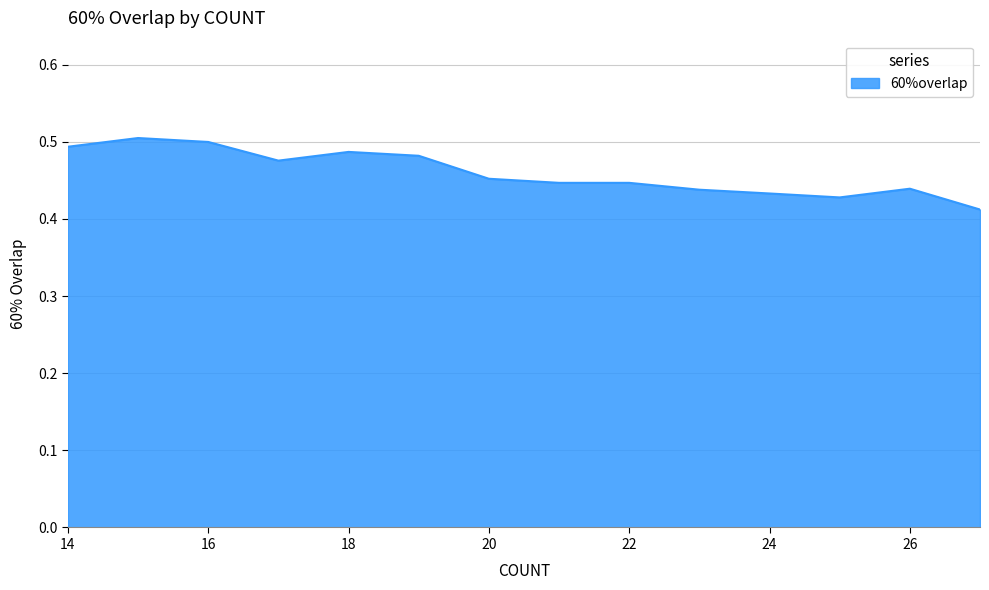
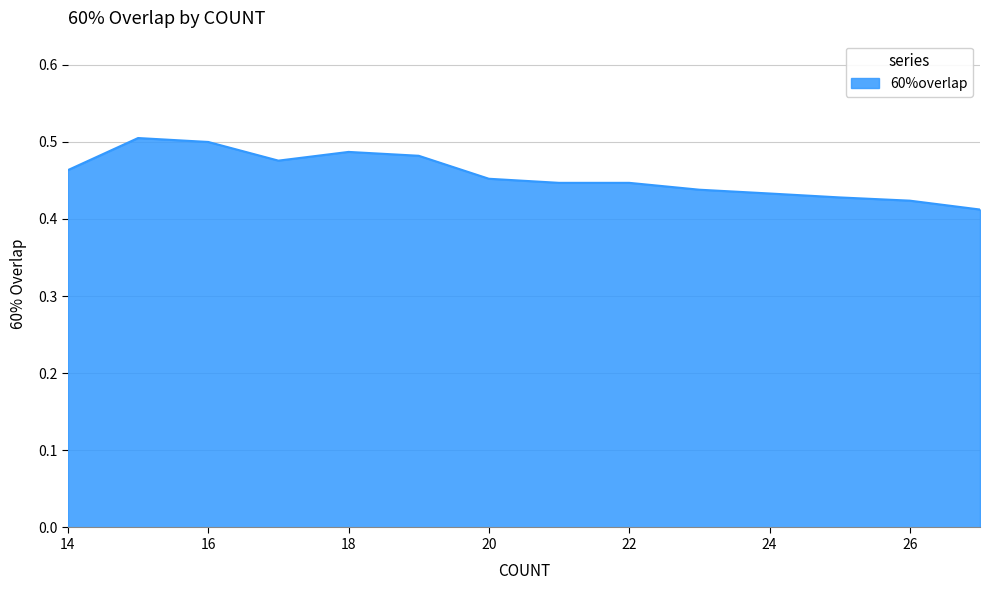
  {
-   "14": 0.49,
+   "14": 0.46,
    "16": 0.50,
    "18": 0.49,
    "20": 0.45,
    "22": 0.45,
    "24": 0.43,
-   "26": 0.44
+   "26": 0.42
  }
